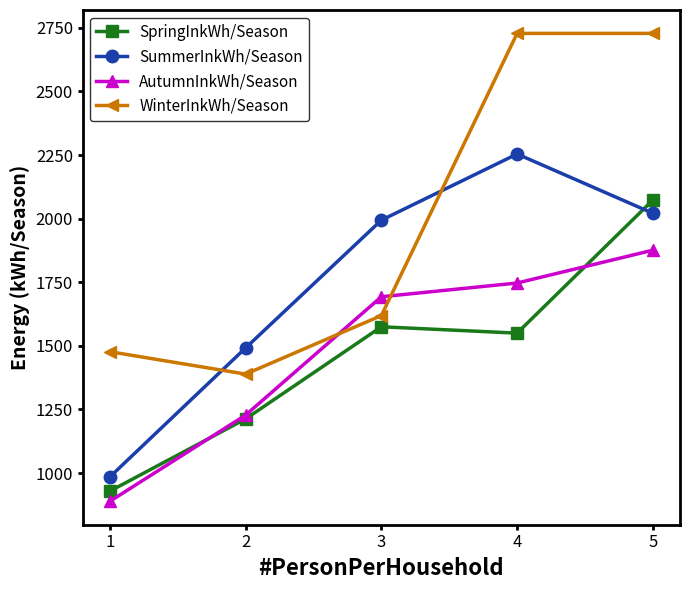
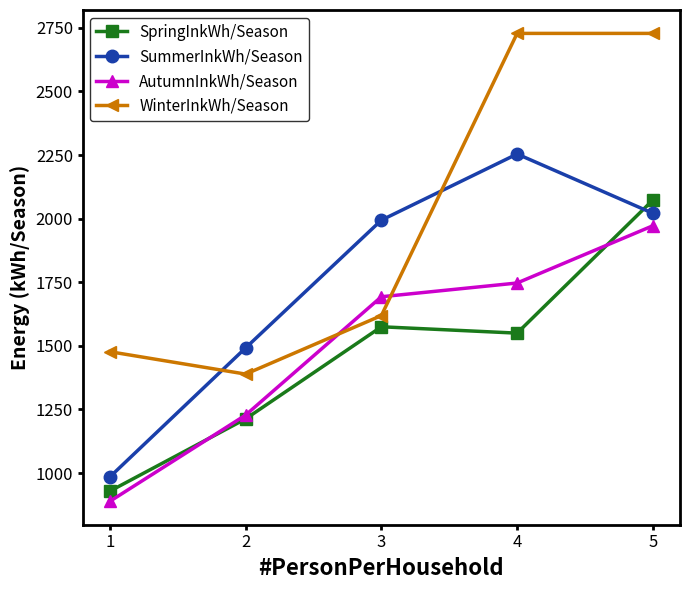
  {
    "SpringInkWh/Season": {
      "1": 930,
      "2": 1210,
      "3": 1580,
      "4": 1550,
      "5": 2070
    },
    "SummerInkWh/Season": {
      "1": 990,
      "2": 1490,
      "3": 1990,
      "4": 2250,
      "5": 2020
    },
    "AutumnInkWh/Season": {
      "1": 890,
      "2": 1230,
      "3": 1690,
      "4": 1750,
-     "5": 1880
+     "5": 1970
    },
    "WinterInkWh/Season": {
      "1": 1480,
      "2": 1390,
      "3": 1620,
      "4": 2730,
      "5": 2730
    }
  }
